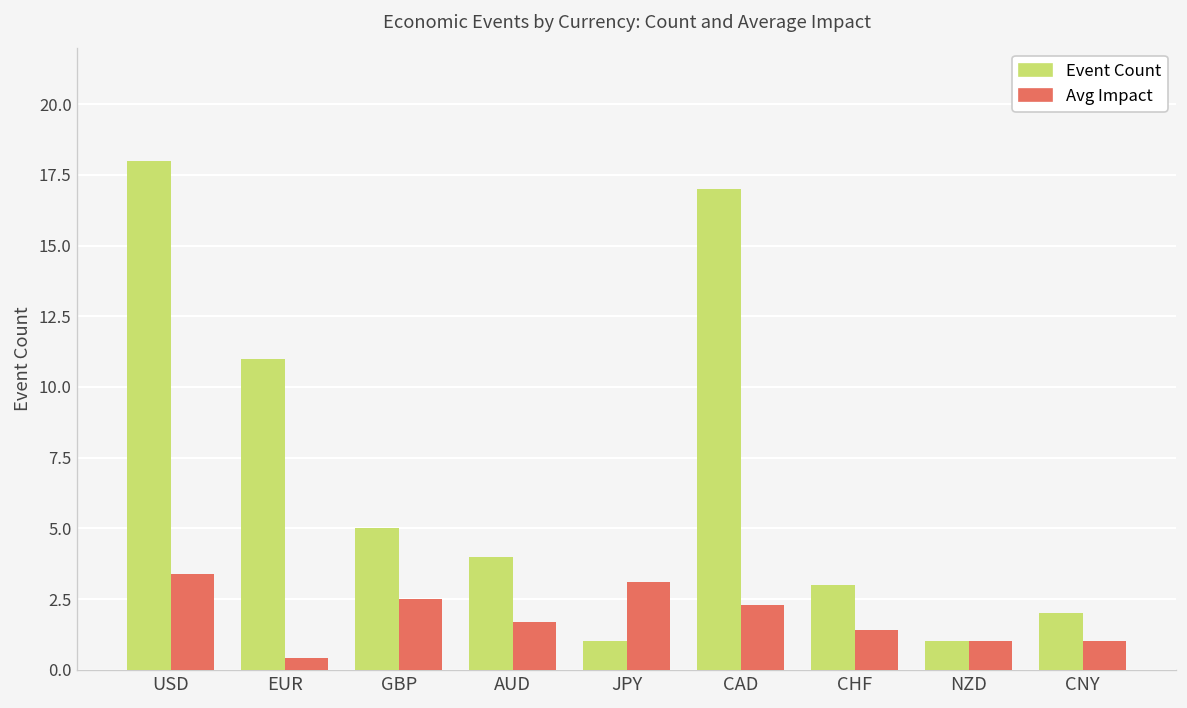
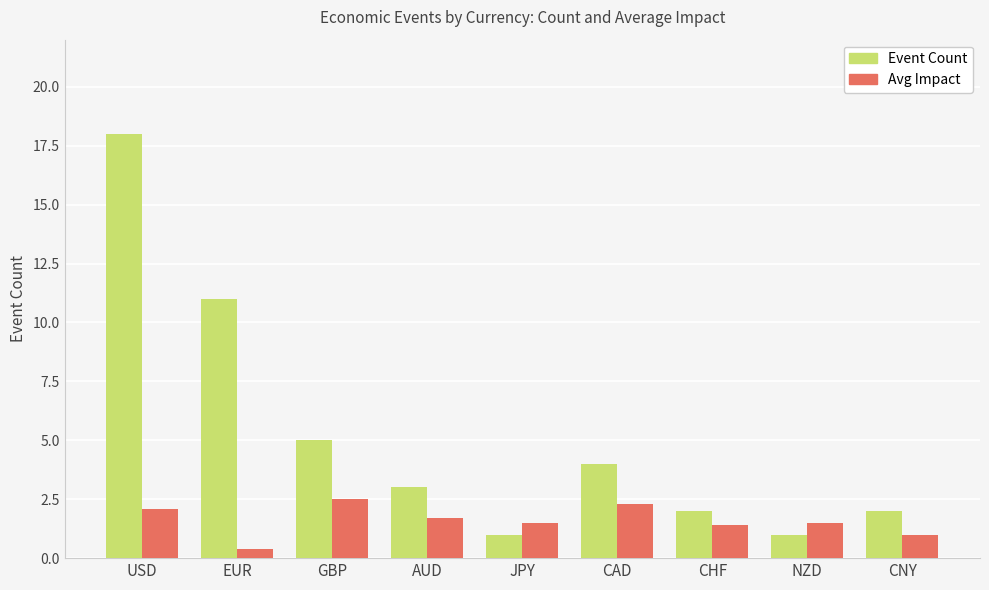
  {
    "Event Count": {
      "USD": 18,
      "EUR": 11,
      "GBP": 5,
-     "AUD": 4,
+     "AUD": 3,
      "JPY": 1,
-     "CAD": 17,
-     "CHF": 3,
+     "CAD": 4,
+     "CHF": 2,
      "NZD": 1,
      "CNY": 2
    },
    "Avg Impact": {
-     "USD": 3.4,
+     "USD": 2.1,
      "EUR": 0.4,
      "GBP": 2.5,
      "AUD": 1.7,
-     "JPY": 3.1,
+     "JPY": 1.5,
      "CAD": 2.3,
      "CHF": 1.4,
-     "NZD": 1.0,
+     "NZD": 1.5,
      "CNY": 1.0
    }
  }
